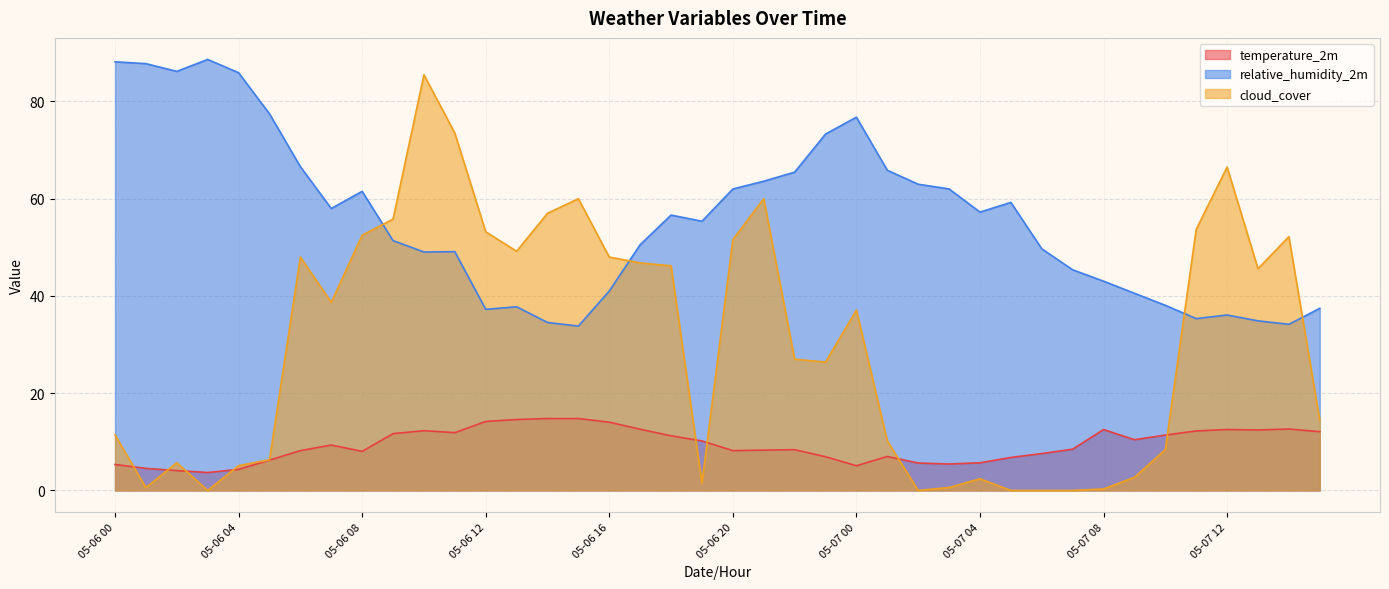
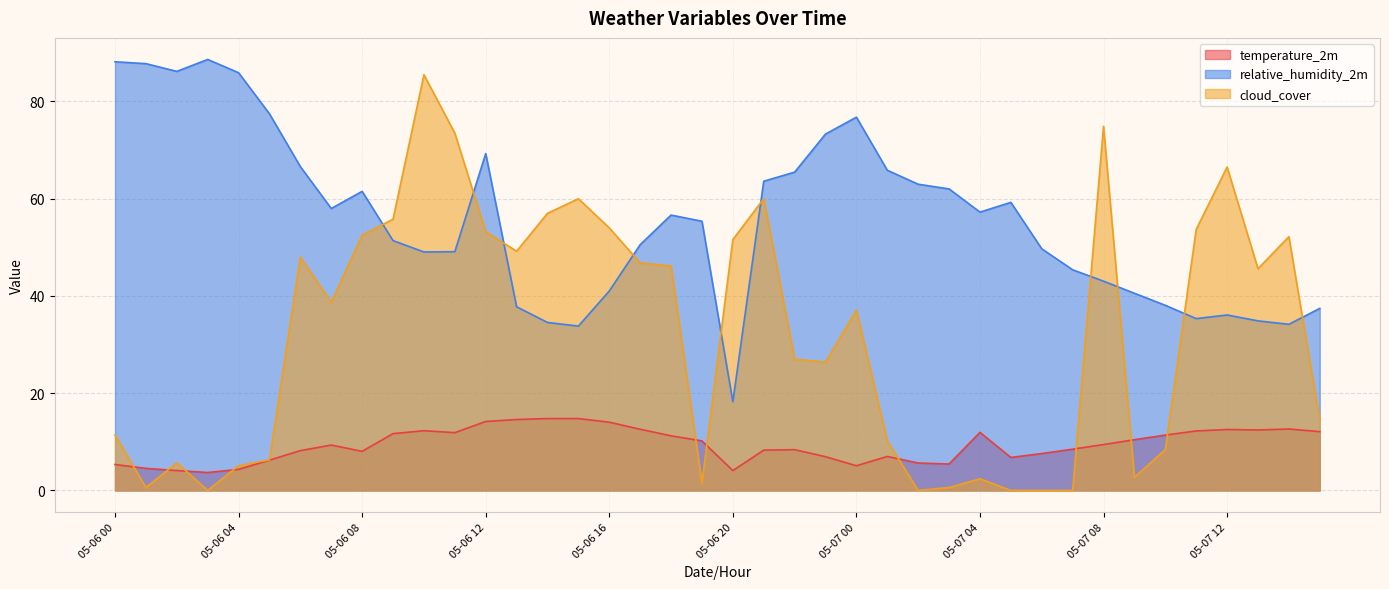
  {
    "temperature_2m": {
      "05-06 00": 5,
      "05-06 04": 4,
      "05-06 08": 8,
      "05-06 12": 14,
      "05-06 16": 14,
-     "05-06 20": 8,
+     "05-06 20": 4,
      "05-07 00": 5,
-     "05-07 04": 6,
-     "05-07 08": 13,
+     "05-07 04": 12,
+     "05-07 08": 9,
      "05-07 12": 13
    },
    "relative_humidity_2m": {
      "05-06 00": 88,
      "05-06 04": 86,
      "05-06 08": 62,
-     "05-06 12": 37,
+     "05-06 12": 69,
      "05-06 16": 41,
-     "05-06 20": 62,
+     "05-06 20": 18,
      "05-07 00": 77,
      "05-07 04": 57,
      "05-07 08": 43,
      "05-07 12": 36
    },
    "cloud_cover": {
      "05-06 00": 11,
      "05-06 04": 5,
      "05-06 08": 53,
      "05-06 12": 53,
-     "05-06 16": 48,
+     "05-06 16": 54,
      "05-06 20": 52,
      "05-07 00": 37,
      "05-07 04": 2,
-     "05-07 08": 0,
+     "05-07 08": 75,
      "05-07 12": 67
    }
  }
